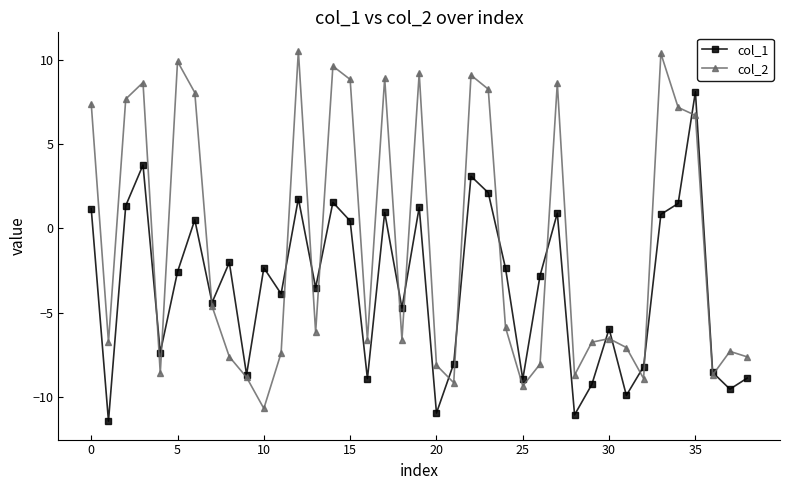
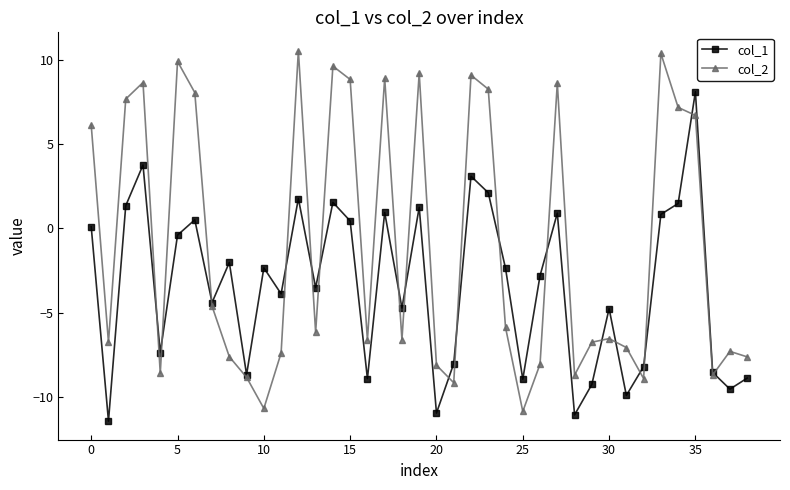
  {
    "col_1": {
-     "0": 1.2,
-     "5": -2.6,
+     "0": 0.1,
+     "5": -0.4,
      "10": -2.3,
      "15": 0.4,
      "20": -11.0,
      "25": -9.0,
-     "30": -6.0,
+     "30": -4.8,
      "35": 8.1
    },
    "col_2": {
-     "0": 7.4,
+     "0": 6.1,
      "5": 9.9,
      "10": -10.7,
      "15": 8.9,
      "20": -8.1,
-     "25": -9.4,
+     "25": -10.9,
      "30": -6.6,
      "35": 6.7
    }
  }
